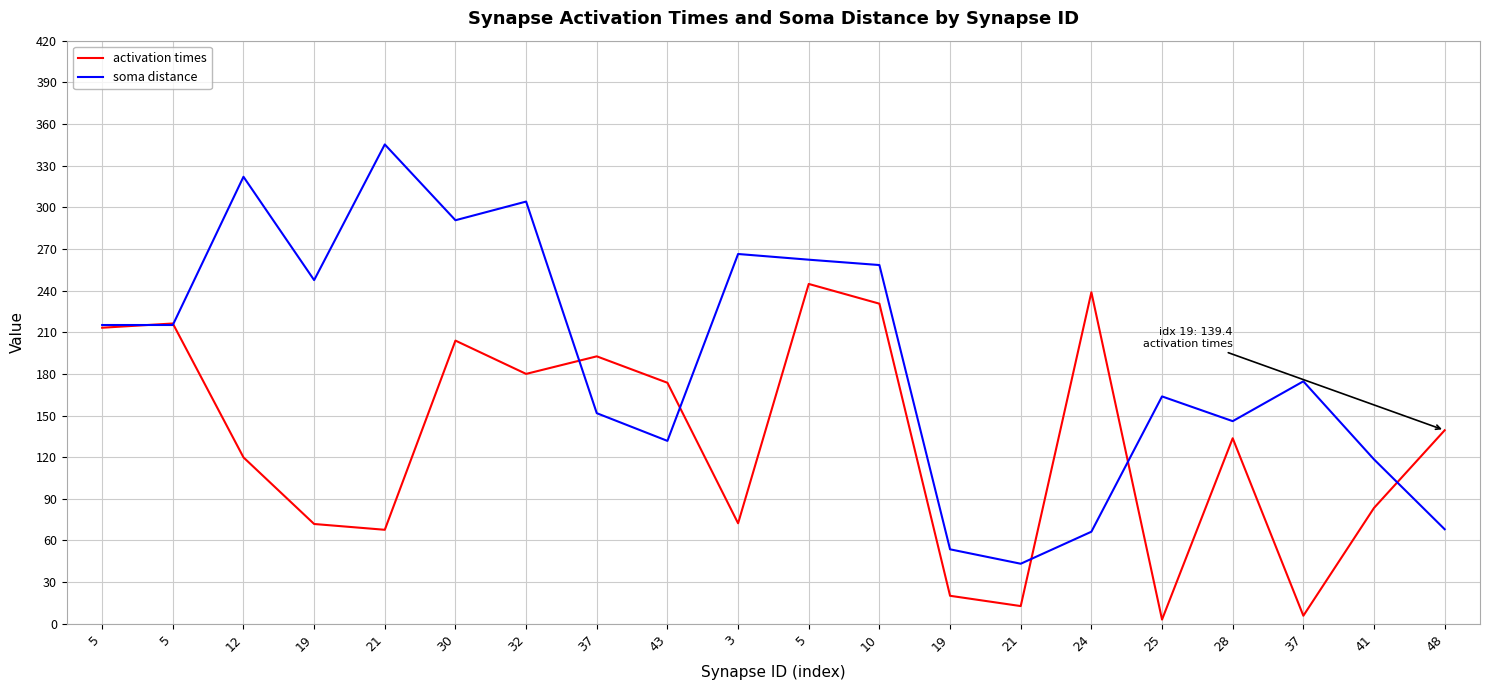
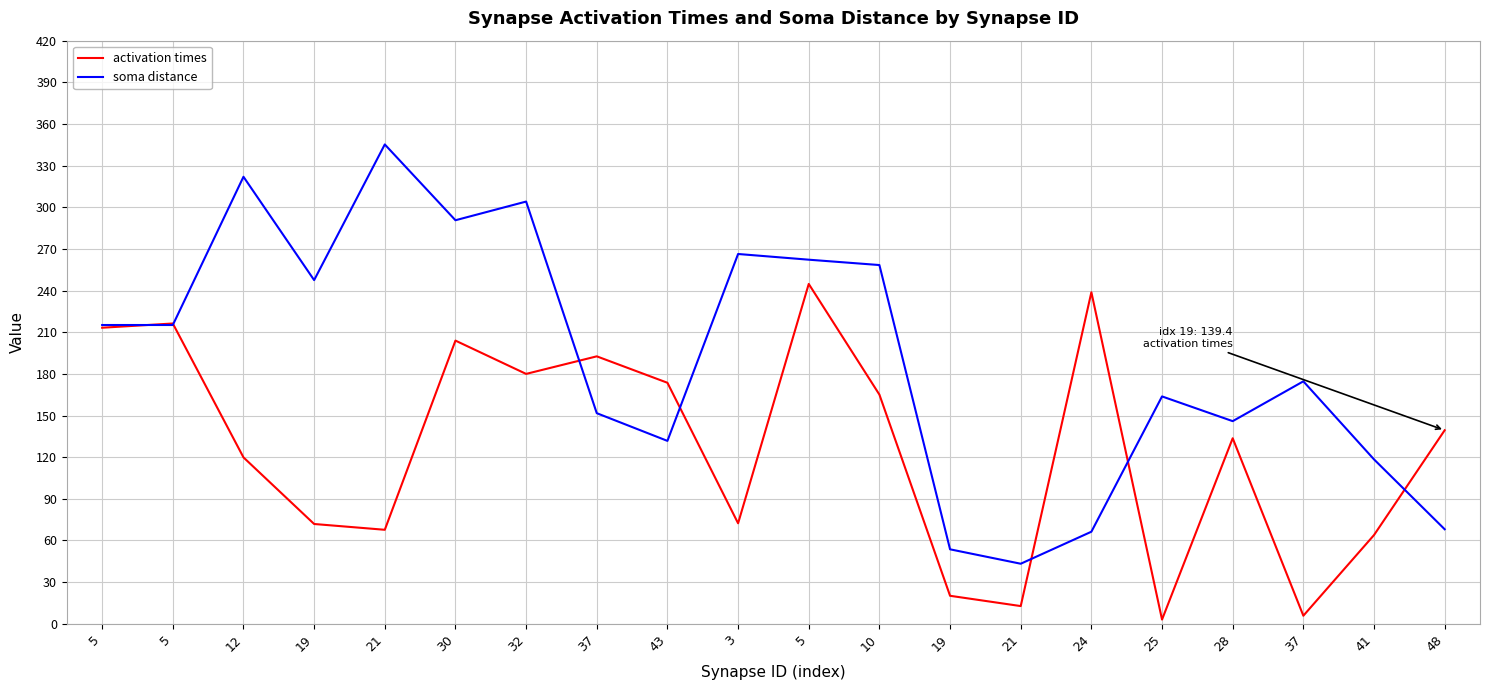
  {
    "activation times": {
      "12": 120,
      "30": 204,
      "32": 180,
      "43": 174,
      "3": 72,
-     "10": 231,
+     "10": 165,
      "24": 239,
      "25": 3,
      "28": 134,
-     "41": 83,
+     "41": 64,
      "48": 139
    },
    "soma distance": {
      "12": 322,
      "30": 291,
      "32": 304,
      "43": 132,
      "3": 266,
      "10": 258,
      "24": 66,
      "41": 118,
      "48": 68
    }
  }
